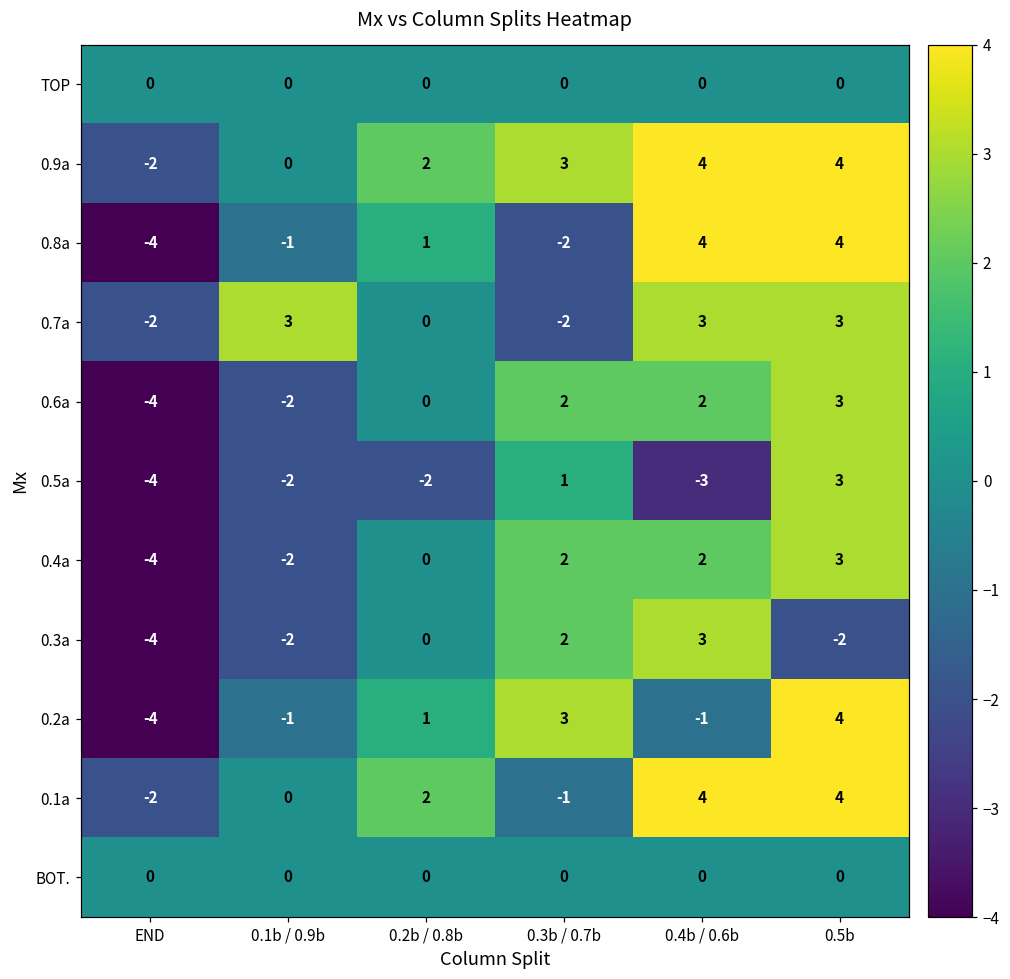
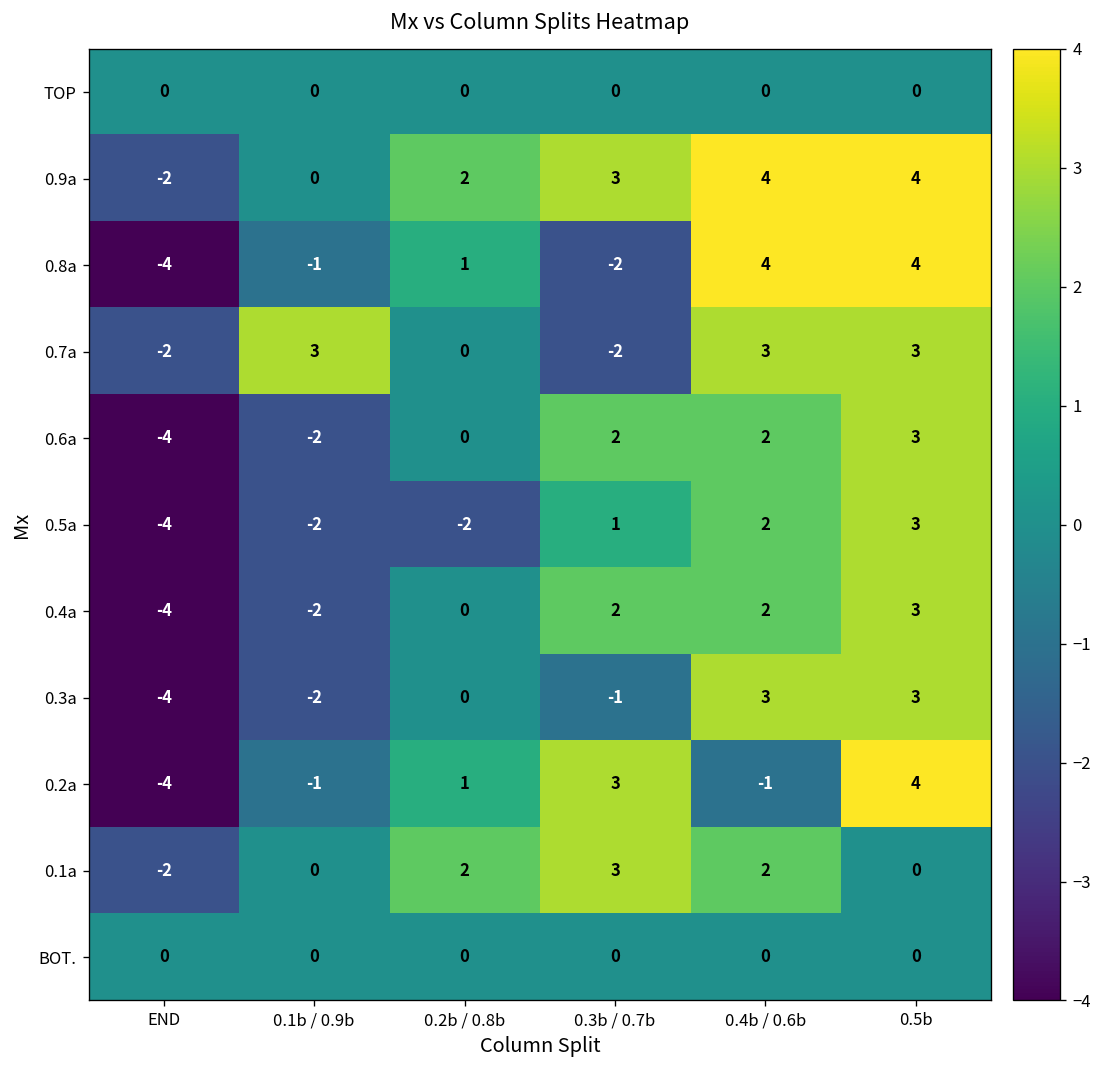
  {
    "TOP": {
      "END": 0,
      "0.1b / 0.9b": 0,
      "0.2b / 0.8b": 0,
      "0.3b / 0.7b": 0,
      "0.4b / 0.6b": 0,
      "0.5b": 0
    },
    "0.9a": {
      "END": -2,
      "0.1b / 0.9b": 0,
      "0.2b / 0.8b": 2,
      "0.3b / 0.7b": 3,
      "0.4b / 0.6b": 4,
      "0.5b": 4
    },
    "0.8a": {
      "END": -4,
      "0.1b / 0.9b": -1,
      "0.2b / 0.8b": 1,
      "0.3b / 0.7b": -2,
      "0.4b / 0.6b": 4,
      "0.5b": 4
    },
    "0.7a": {
      "END": -2,
      "0.1b / 0.9b": 3,
      "0.2b / 0.8b": 0,
      "0.3b / 0.7b": -2,
      "0.4b / 0.6b": 3,
      "0.5b": 3
    },
    "0.6a": {
      "END": -4,
      "0.1b / 0.9b": -2,
      "0.2b / 0.8b": 0,
      "0.3b / 0.7b": 2,
      "0.4b / 0.6b": 2,
      "0.5b": 3
    },
    "0.5a": {
      "END": -4,
      "0.1b / 0.9b": -2,
      "0.2b / 0.8b": -2,
      "0.3b / 0.7b": 1,
-     "0.4b / 0.6b": -3,
+     "0.4b / 0.6b": 2,
      "0.5b": 3
    },
    "0.4a": {
      "END": -4,
      "0.1b / 0.9b": -2,
      "0.2b / 0.8b": 0,
      "0.3b / 0.7b": 2,
      "0.4b / 0.6b": 2,
      "0.5b": 3
    },
    "0.3a": {
      "END": -4,
      "0.1b / 0.9b": -2,
      "0.2b / 0.8b": 0,
-     "0.3b / 0.7b": 2,
+     "0.3b / 0.7b": -1,
      "0.4b / 0.6b": 3,
-     "0.5b": -2
+     "0.5b": 3
    },
    "0.2a": {
      "END": -4,
      "0.1b / 0.9b": -1,
      "0.2b / 0.8b": 1,
      "0.3b / 0.7b": 3,
      "0.4b / 0.6b": -1,
      "0.5b": 4
    },
    "0.1a": {
      "END": -2,
      "0.1b / 0.9b": 0,
      "0.2b / 0.8b": 2,
-     "0.3b / 0.7b": -1,
-     "0.4b / 0.6b": 4,
-     "0.5b": 4
+     "0.3b / 0.7b": 3,
+     "0.4b / 0.6b": 2,
+     "0.5b": 0
    },
    "BOT.": {
      "END": 0,
      "0.1b / 0.9b": 0,
      "0.2b / 0.8b": 0,
      "0.3b / 0.7b": 0,
      "0.4b / 0.6b": 0,
      "0.5b": 0
    }
  }
